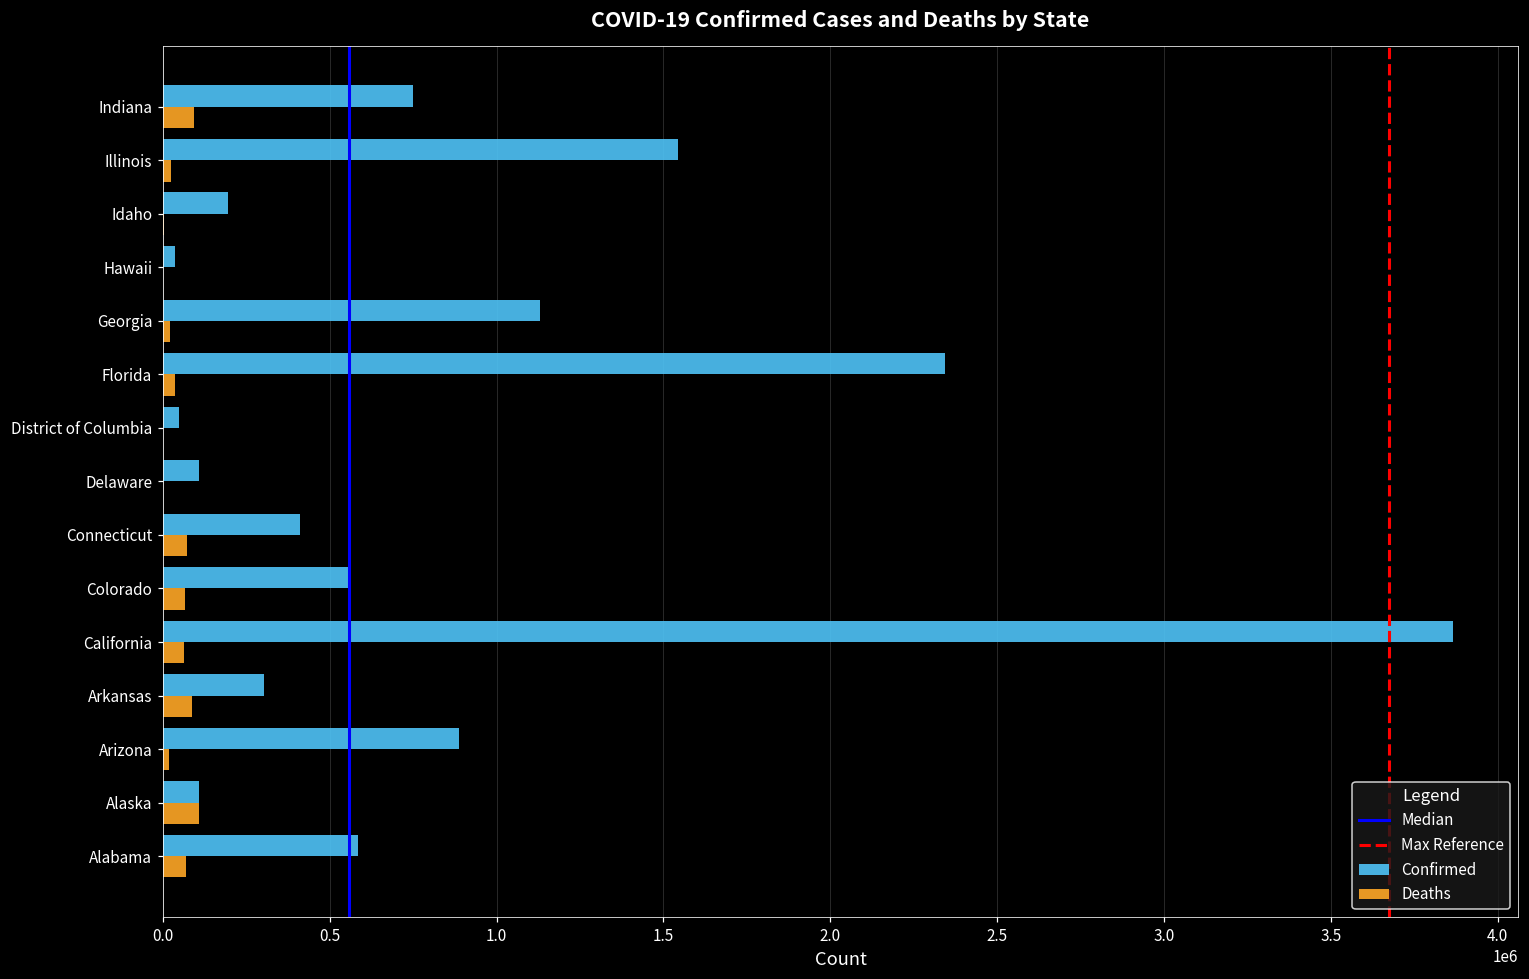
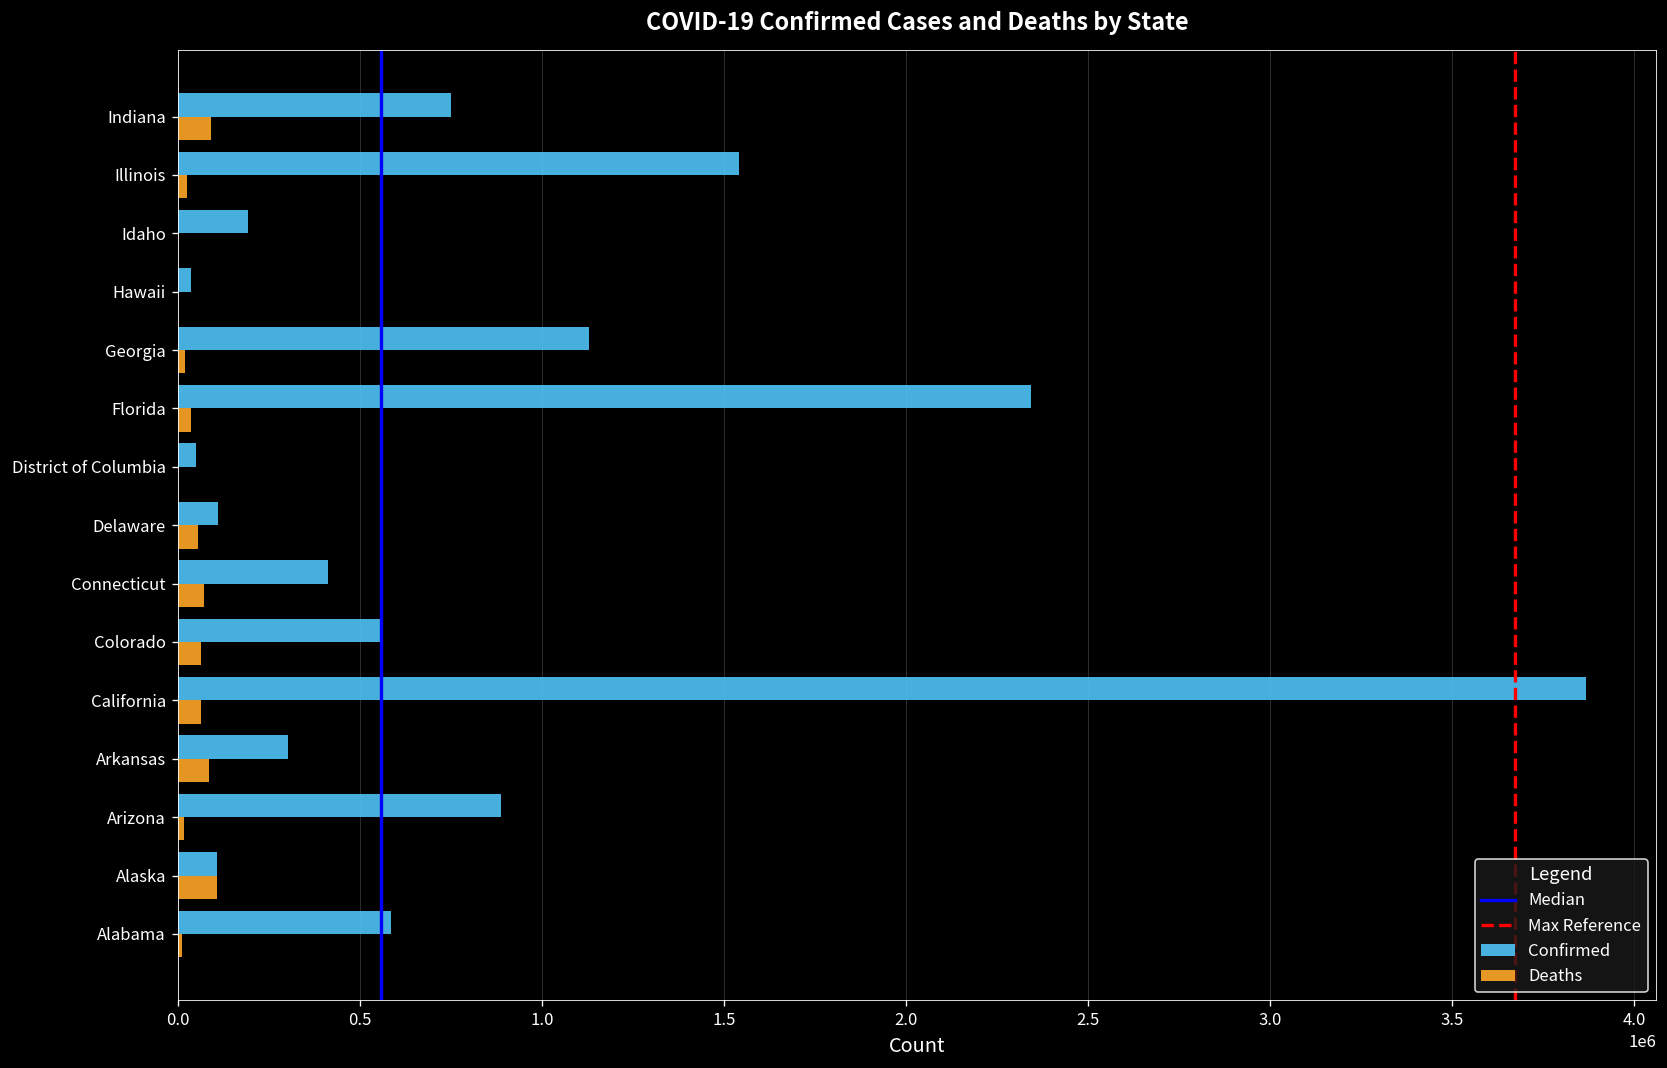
  {
    "Confirmed": {
      "Indiana": 750000,
      "Illinois": 1540000,
      "Idaho": 190000,
      "Hawaii": 40000,
      "Georgia": 1130000,
      "Florida": 2340000,
      "District of Columbia": 50000,
      "Delaware": 110000,
      "Connecticut": 410000,
      "Colorado": 560000,
      "California": 3870000,
      "Arkansas": 300000,
      "Arizona": 890000,
      "Alaska": 110000,
      "Alabama": 590000
    },
    "Deaths": {
      "Indiana": 90000,
      "Illinois": 30000,
      "Georgia": 20000,
      "Florida": 40000,
-     "Delaware": 0,
+     "Delaware": 60000,
      "Connecticut": 70000,
      "Colorado": 70000,
      "California": 60000,
      "Arkansas": 90000,
      "Arizona": 20000,
      "Alaska": 110000,
-     "Alabama": 70000
+     "Alabama": 10000
    }
  }
